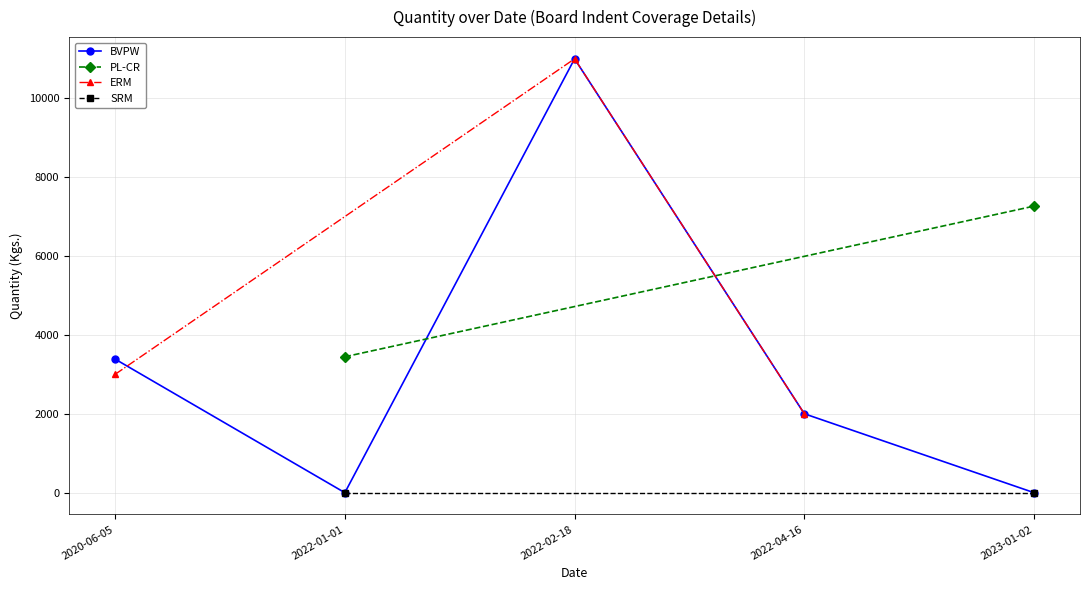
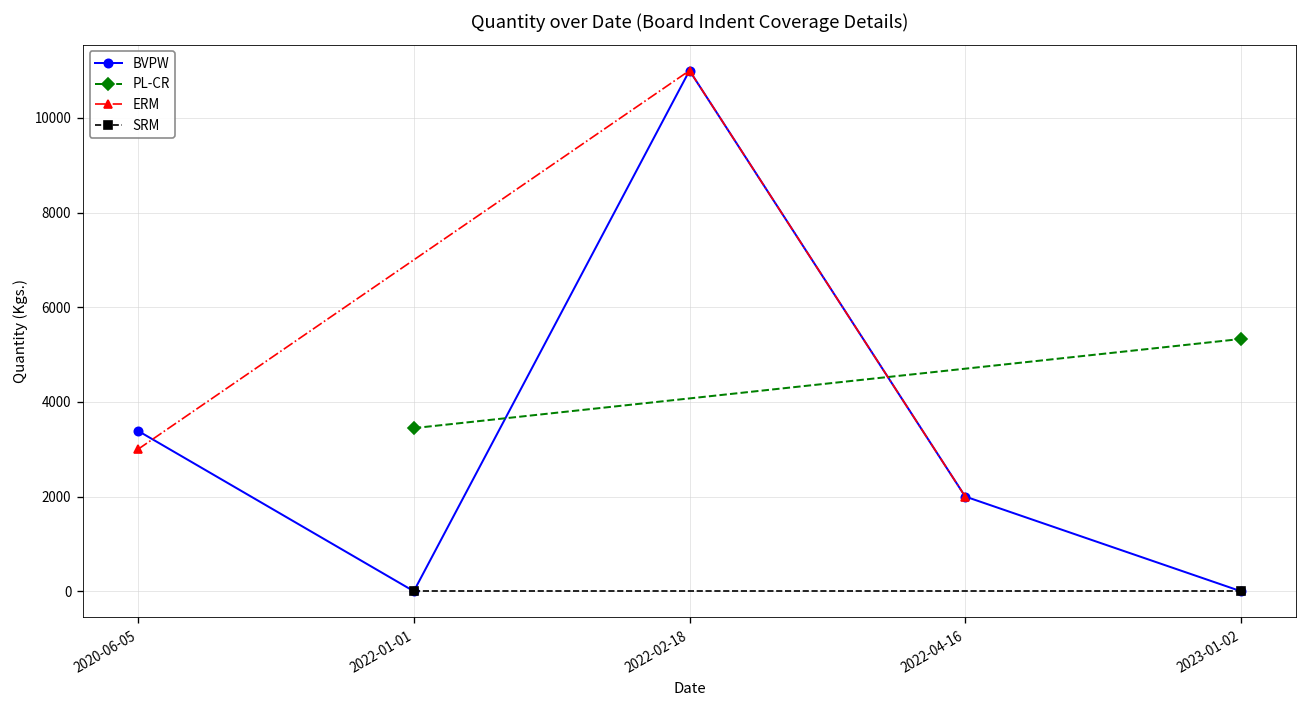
  {
    "BVPW": {
      "2020-06-05": 3400
    },
    "PL-CR": {
      "2022-01-01": 3400,
-     "2023-01-02": 7300
+     "2023-01-02": 5300
    },
    "ERM": {
      "2020-06-05": 3000
    }
  }
